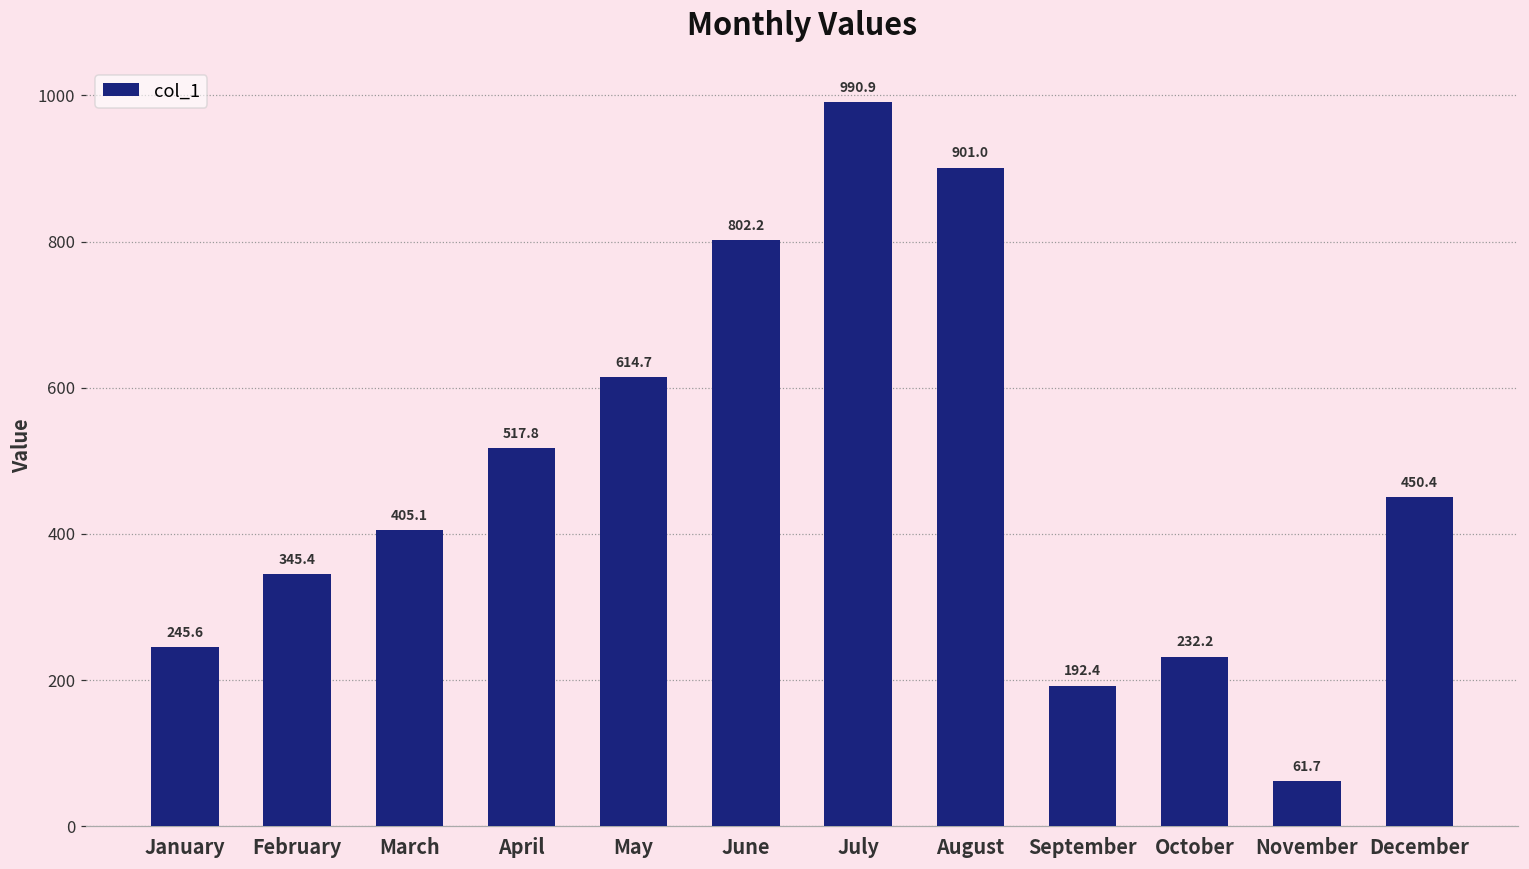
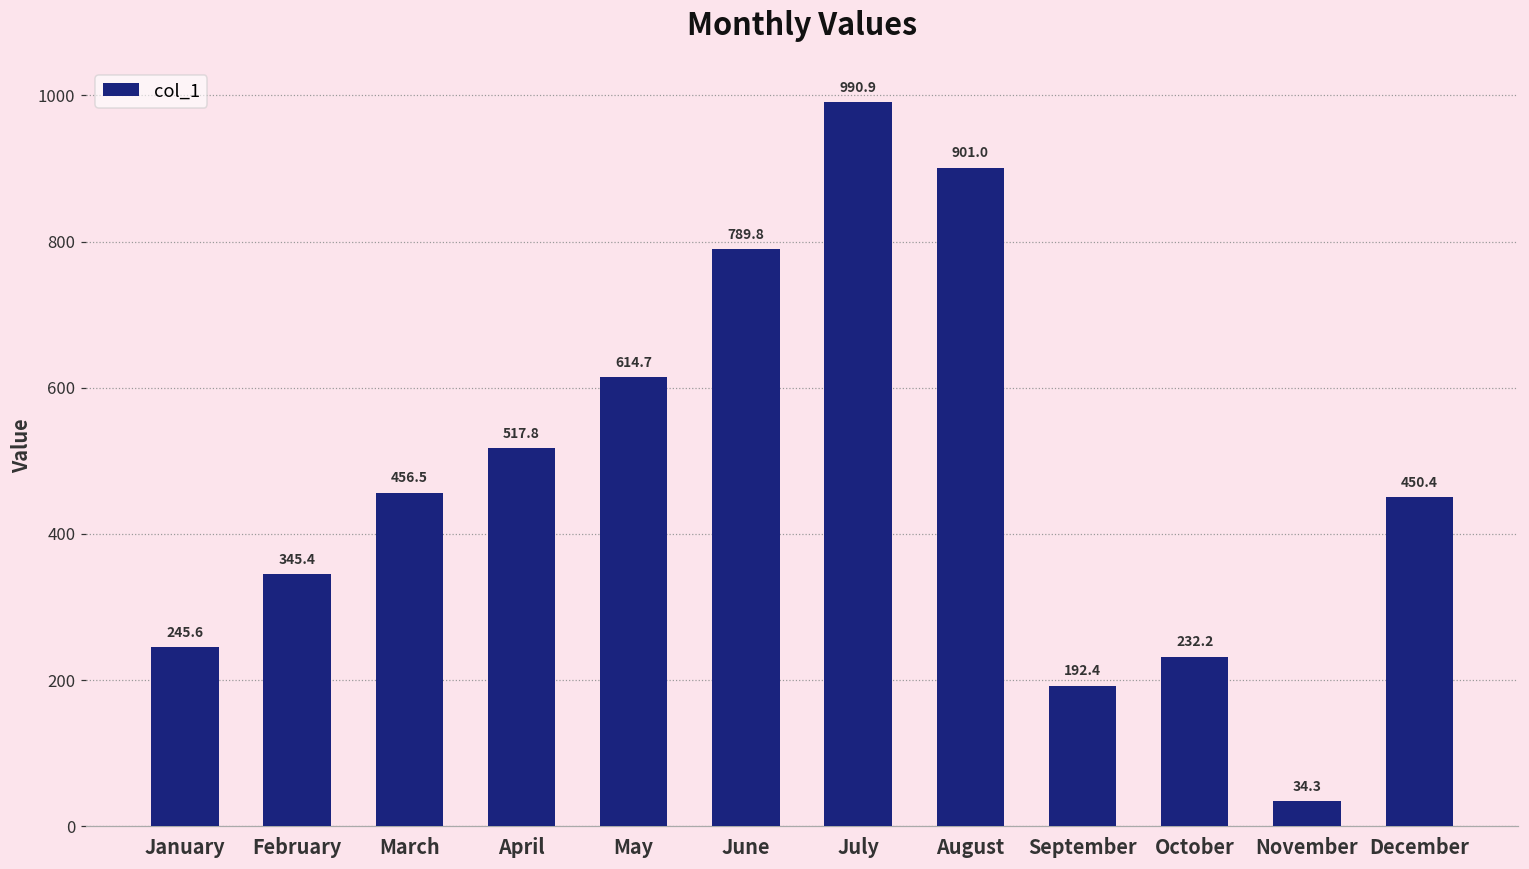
  {
    "January": 245.6,
    "February": 345.4,
-   "March": 405.1,
+   "March": 456.5,
    "April": 517.8,
    "May": 614.7,
-   "June": 802.2,
+   "June": 789.8,
    "July": 990.9,
    "August": 901.0,
    "September": 192.4,
    "October": 232.2,
-   "November": 61.7,
+   "November": 34.3,
    "December": 450.4
  }
